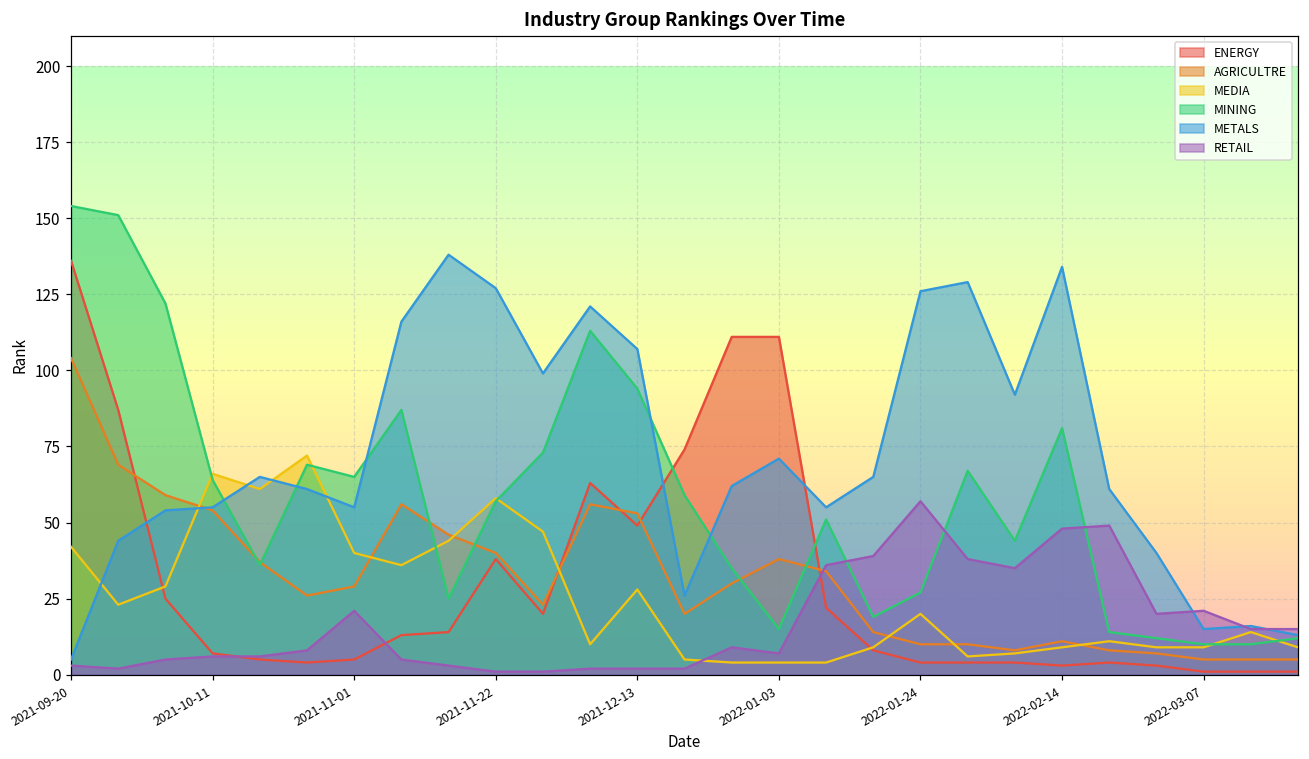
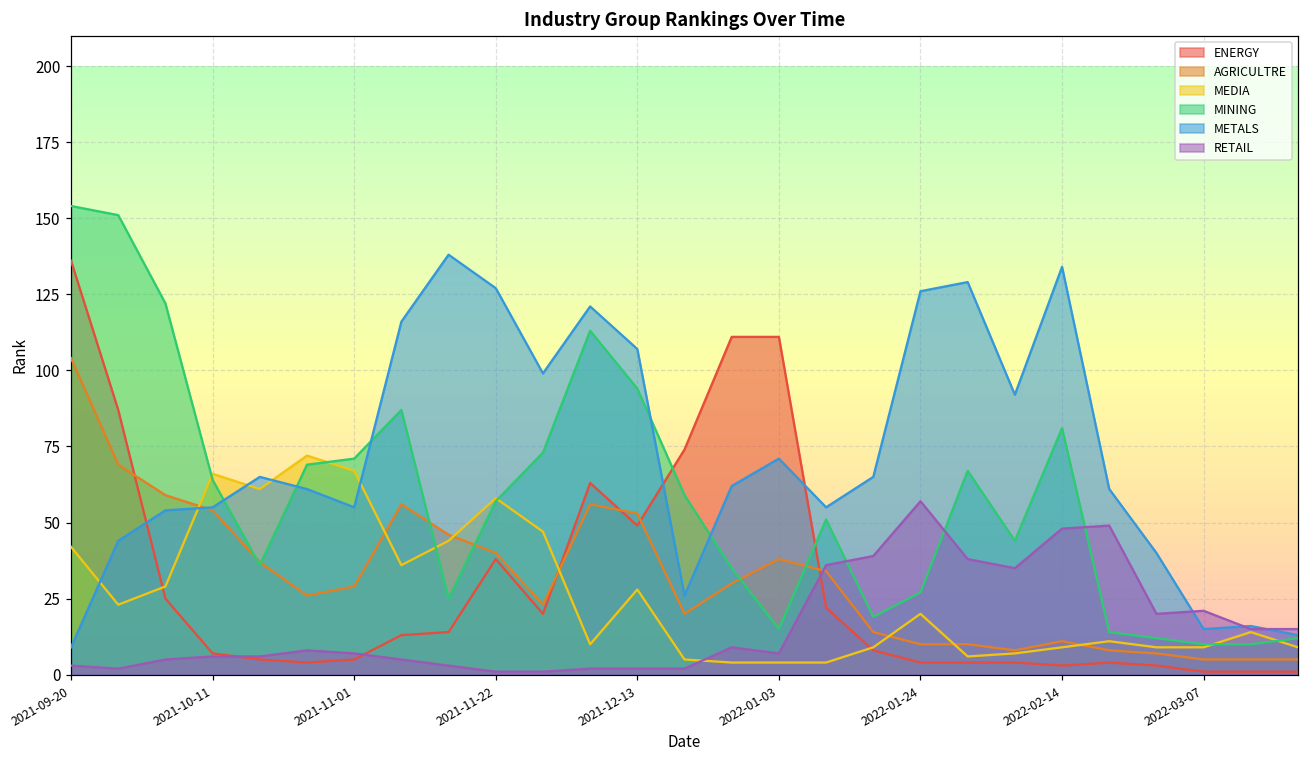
  {
    "MEDIA": {
      "2021-09-20": 42,
      "2021-10-11": 66,
-     "2021-11-01": 40,
+     "2021-11-01": 67,
      "2021-11-22": 58,
      "2021-12-13": 28,
      "2022-01-03": 4,
      "2022-01-24": 20,
      "2022-02-14": 9,
      "2022-03-07": 9
    },
    "MINING": {
      "2021-09-20": 154,
      "2021-10-11": 64,
-     "2021-11-01": 65,
+     "2021-11-01": 71,
      "2021-11-22": 57,
      "2021-12-13": 94,
      "2022-01-03": 15,
      "2022-01-24": 27,
      "2022-02-14": 81,
      "2022-03-07": 10
    },
    "METALS": {
-     "2021-09-20": 5,
+     "2021-09-20": 9,
      "2021-10-11": 55,
      "2021-11-01": 55,
      "2021-11-22": 127,
      "2021-12-13": 107,
      "2022-01-03": 71,
      "2022-01-24": 126,
      "2022-02-14": 134,
      "2022-03-07": 15
    },
    "RETAIL": {
      "2021-09-20": 3,
      "2021-10-11": 6,
-     "2021-11-01": 21,
+     "2021-11-01": 7,
      "2021-11-22": 1,
      "2021-12-13": 2,
      "2022-01-03": 7,
      "2022-01-24": 57,
      "2022-02-14": 48,
      "2022-03-07": 21
    }
  }
